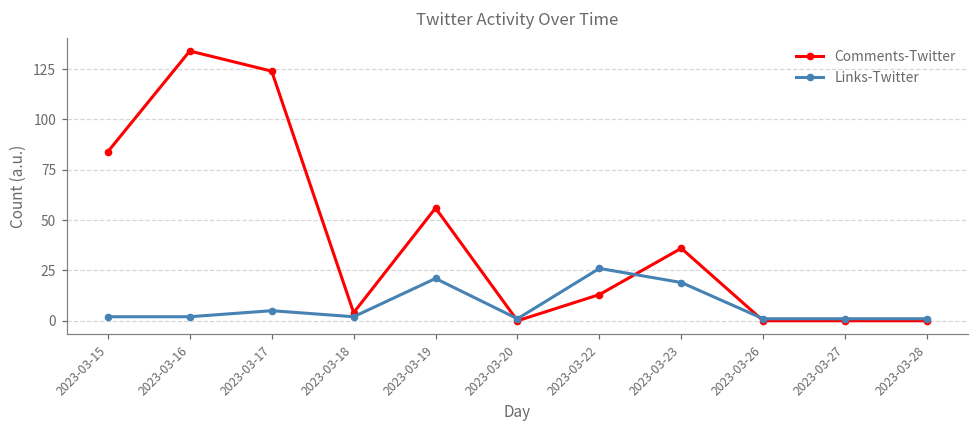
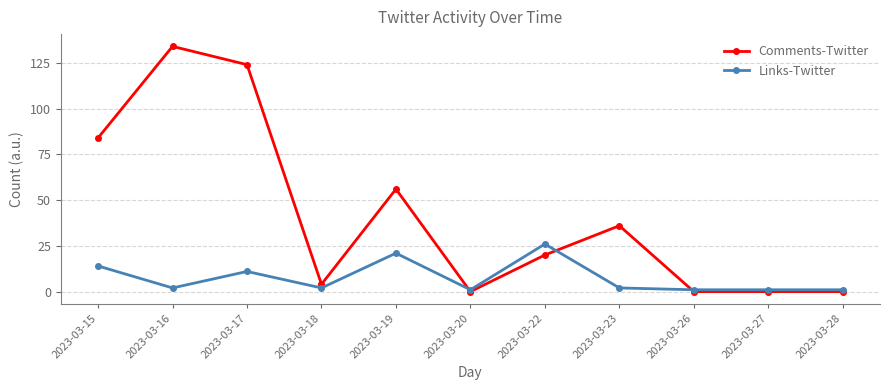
  {
    "Comments-Twitter": {
      "2023-03-15": 84,
      "2023-03-16": 134,
      "2023-03-17": 124,
      "2023-03-18": 4,
      "2023-03-19": 56,
-     "2023-03-22": 13,
+     "2023-03-22": 20,
      "2023-03-23": 36
    },
    "Links-Twitter": {
-     "2023-03-15": 2,
+     "2023-03-15": 14,
      "2023-03-16": 2,
-     "2023-03-17": 5,
+     "2023-03-17": 11,
      "2023-03-18": 2,
      "2023-03-19": 21,
      "2023-03-22": 26,
-     "2023-03-23": 19
+     "2023-03-23": 2
    }
  }
